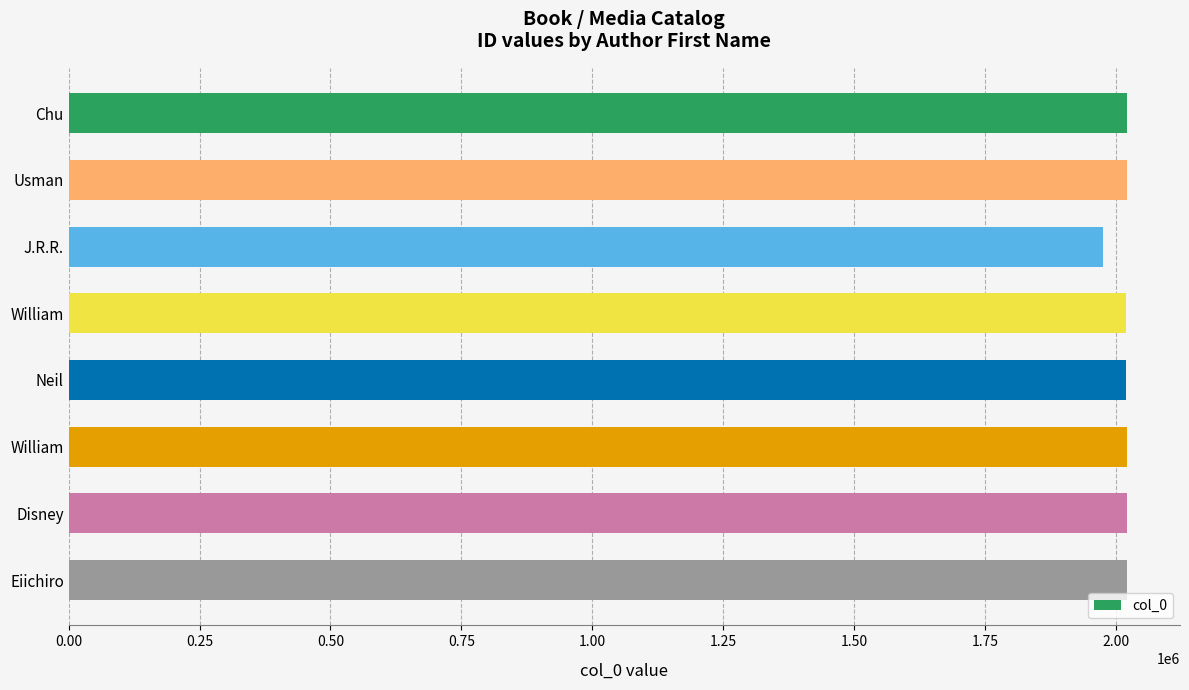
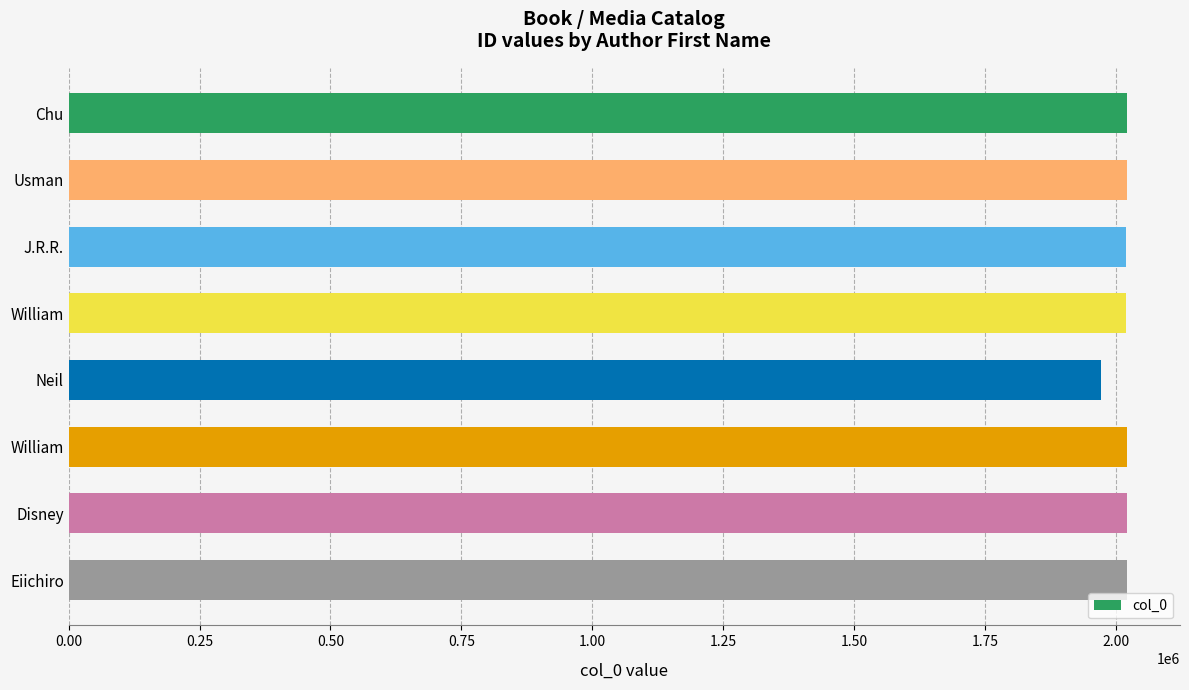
  {
    "Chu": 2020000,
    "Usman": 2020000,
-   "J.R.R.": 1980000,
-   "Neil": 2020000,
+   "J.R.R.": 2020000,
+   "Neil": 1970000,
    "Disney": 2020000,
    "Eiichiro": 2020000
  }
